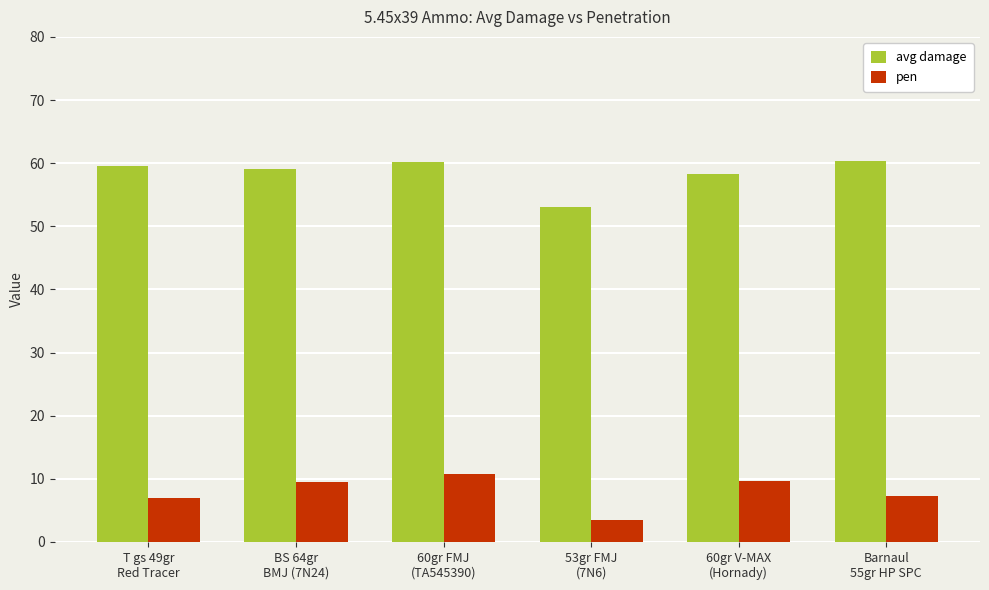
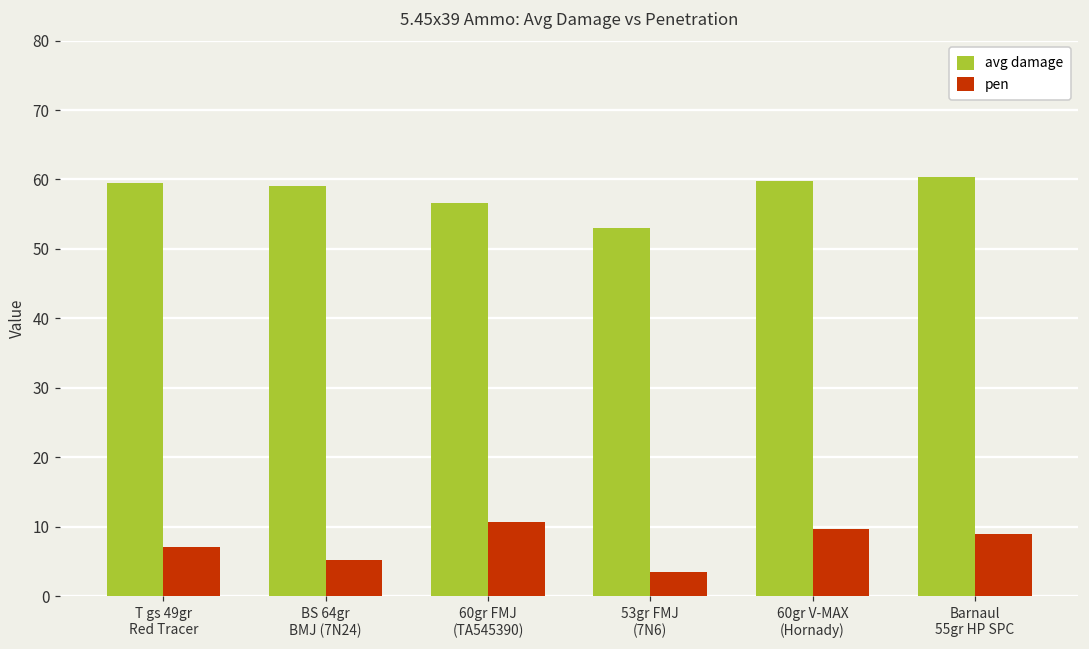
  {
    "avg damage": {
      "T gs 49gr Red Tracer": 59,
      "BS 64gr BMJ (7N24)": 59,
-     "60gr FMJ (TA545390)": 60,
+     "60gr FMJ (TA545390)": 57,
      "53gr FMJ (7N6)": 53,
-     "60gr V-MAX (Hornady)": 58,
+     "60gr V-MAX (Hornady)": 60,
      "Barnaul 55gr HP SPC": 60
    },
    "pen": {
      "T gs 49gr Red Tracer": 7,
-     "BS 64gr BMJ (7N24)": 9,
+     "BS 64gr BMJ (7N24)": 5,
      "60gr FMJ (TA545390)": 11,
      "53gr FMJ (7N6)": 3,
      "60gr V-MAX (Hornady)": 10,
-     "Barnaul 55gr HP SPC": 7
+     "Barnaul 55gr HP SPC": 9
    }
  }
